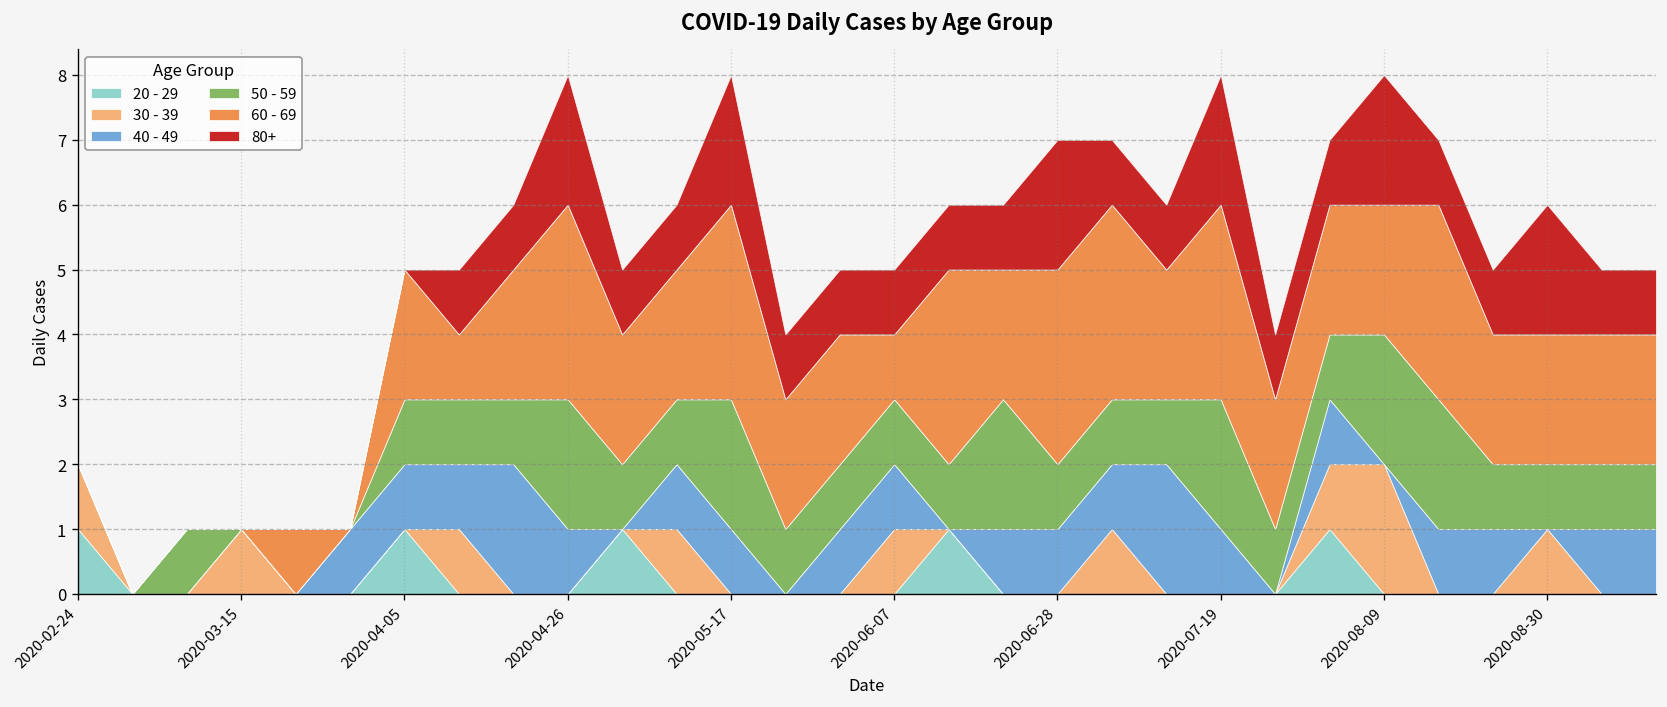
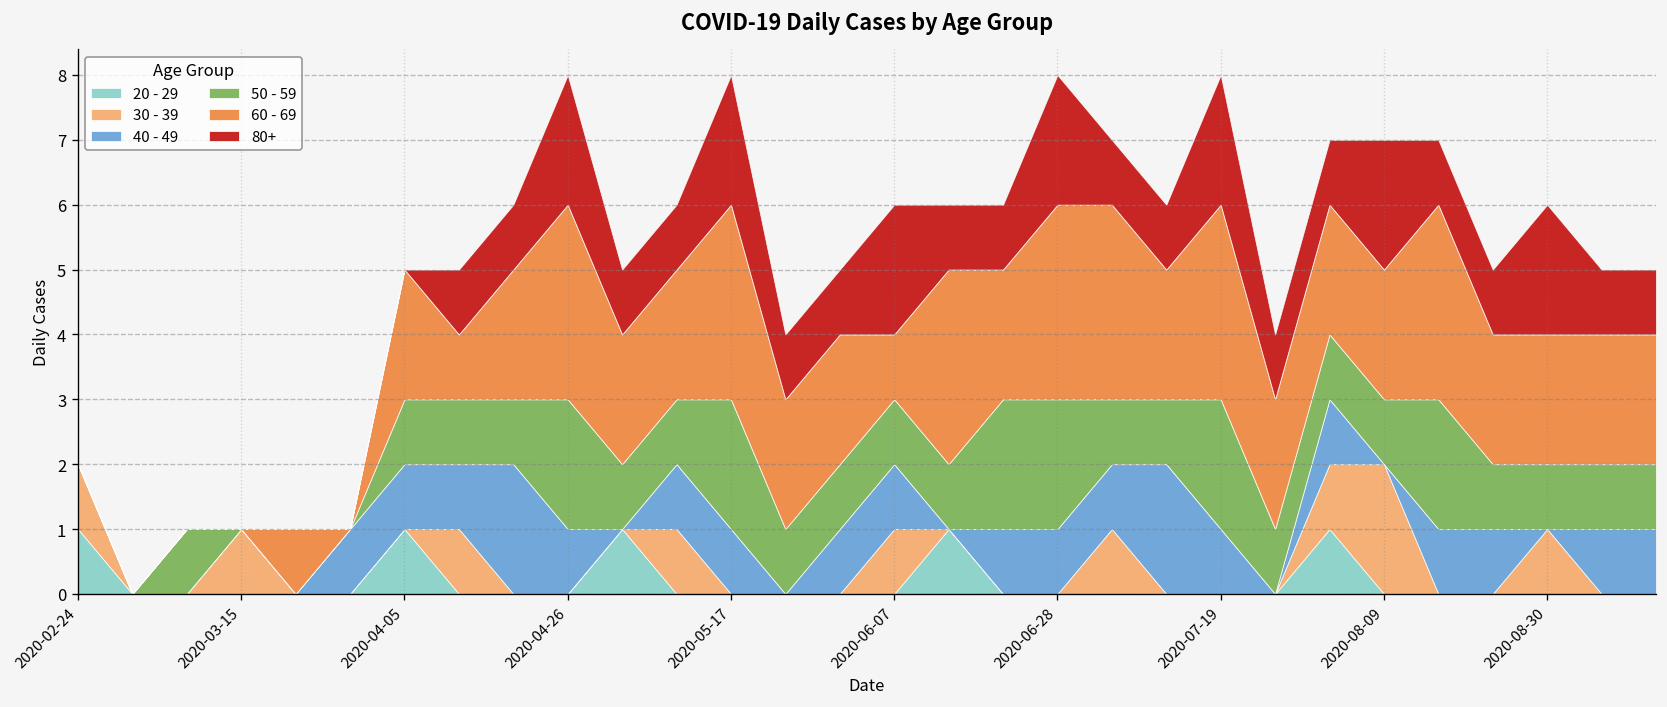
  {
    "20 - 29": {
      "2020-02-24": 1,
      "2020-03-15": 0,
      "2020-06-07": 0,
      "2020-08-09": 0,
      "2020-08-30": 0
    },
    "50 - 59": {
      "2020-04-05": 1,
      "2020-04-26": 2,
      "2020-05-17": 2,
      "2020-06-07": 1,
-     "2020-06-28": 1,
+     "2020-06-28": 2,
      "2020-07-19": 2,
-     "2020-08-09": 2,
+     "2020-08-09": 1,
      "2020-08-30": 1
    },
    "60 - 69": {
      "2020-04-26": 3,
      "2020-05-17": 3,
      "2020-06-07": 1,
      "2020-06-28": 3,
      "2020-07-19": 3,
      "2020-08-09": 2,
      "2020-08-30": 2
    },
    "80+": {
      "2020-04-26": 2,
      "2020-05-17": 2,
-     "2020-06-07": 1,
+     "2020-06-07": 2,
      "2020-06-28": 2,
      "2020-07-19": 2,
      "2020-08-09": 2,
      "2020-08-30": 2
    }
  }
